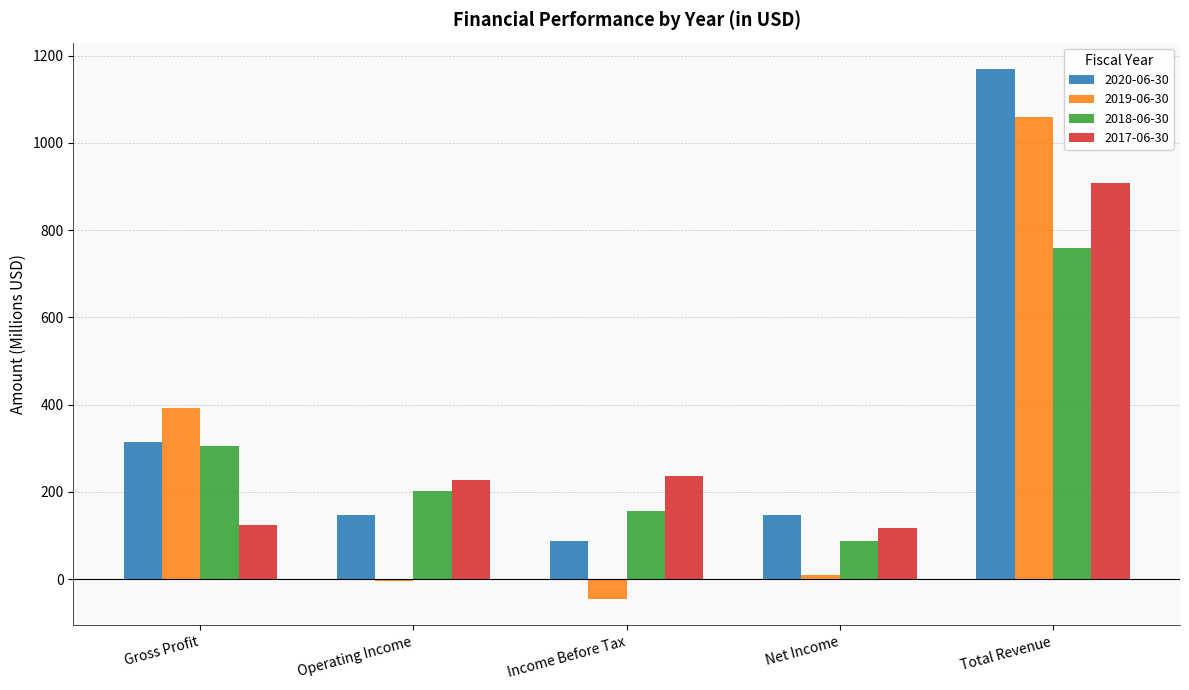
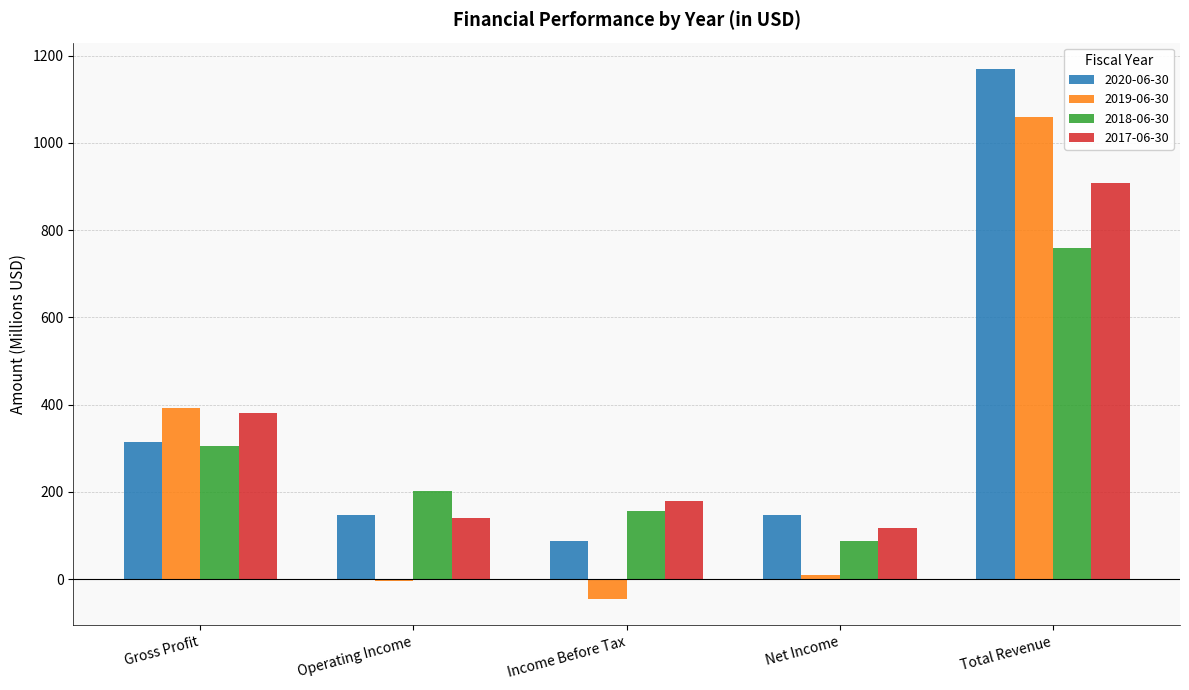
  {
    "2020-06-30": {
      "Gross Profit": 310,
      "Operating Income": 150,
      "Income Before Tax": 90,
      "Net Income": 150,
      "Total Revenue": 1170
    },
    "2019-06-30": {
      "Gross Profit": 390,
      "Income Before Tax": -50,
      "Net Income": 10,
      "Total Revenue": 1060
    },
    "2018-06-30": {
      "Gross Profit": 310,
      "Operating Income": 200,
      "Income Before Tax": 160,
      "Net Income": 90,
      "Total Revenue": 760
    },
    "2017-06-30": {
-     "Gross Profit": 120,
-     "Operating Income": 230,
-     "Income Before Tax": 240,
+     "Gross Profit": 380,
+     "Operating Income": 140,
+     "Income Before Tax": 180,
      "Net Income": 120,
      "Total Revenue": 910
    }
  }
